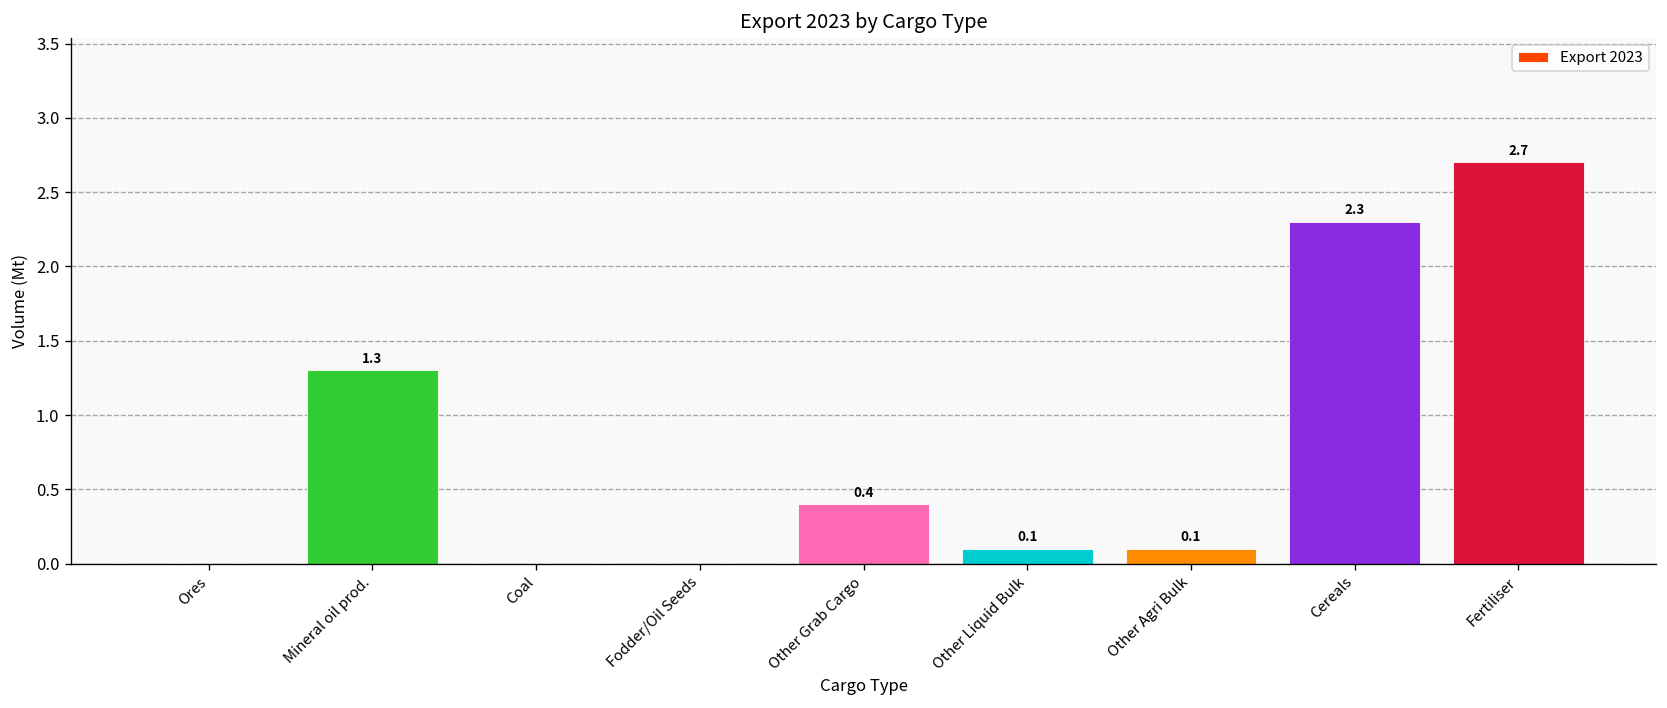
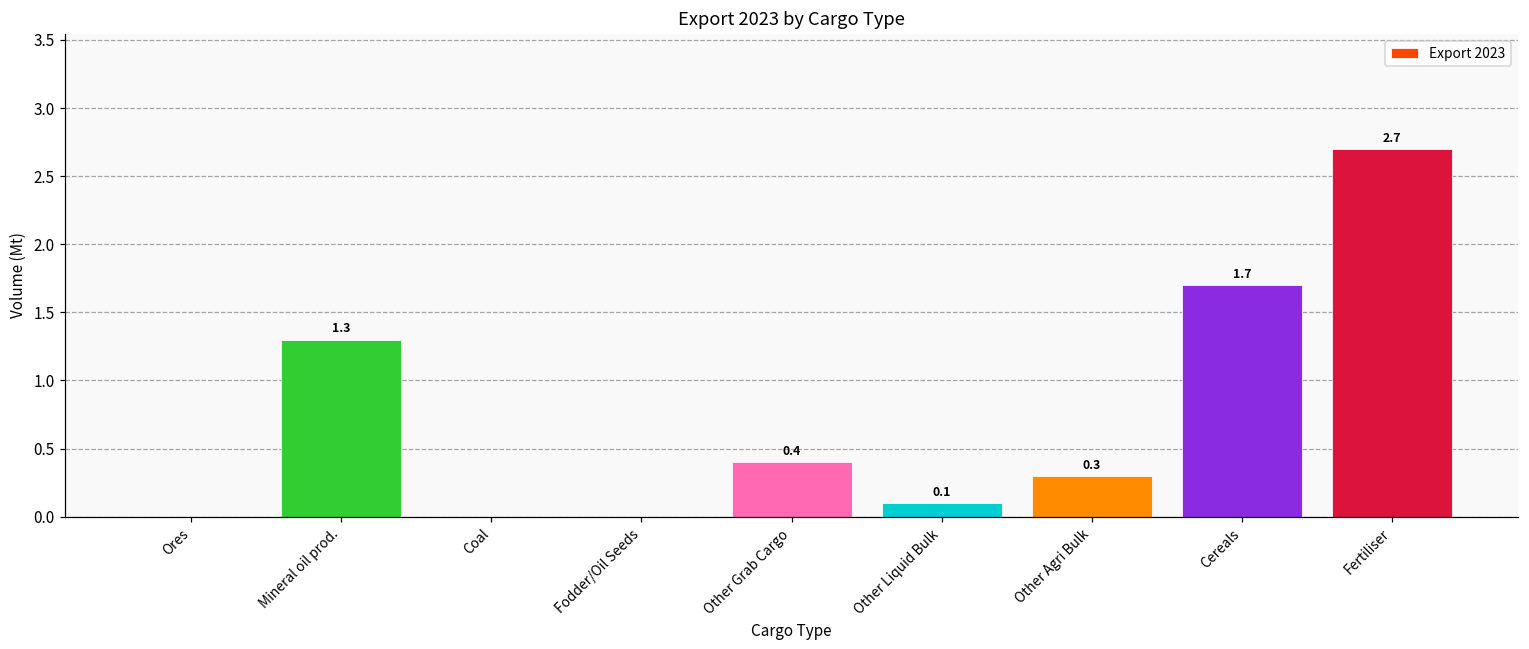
  {
    "Mineral oil prod.": 1.3,
    "Other Grab Cargo": 0.4,
    "Other Liquid Bulk": 0.1,
-   "Other Agri Bulk": 0.1,
-   "Cereals": 2.3,
+   "Other Agri Bulk": 0.3,
+   "Cereals": 1.7,
    "Fertiliser": 2.7
  }
